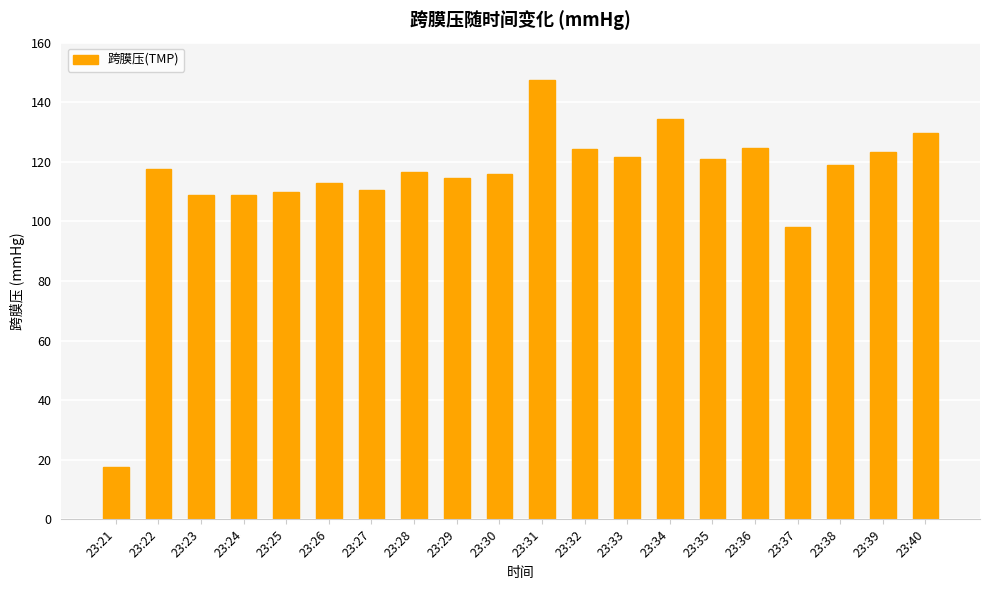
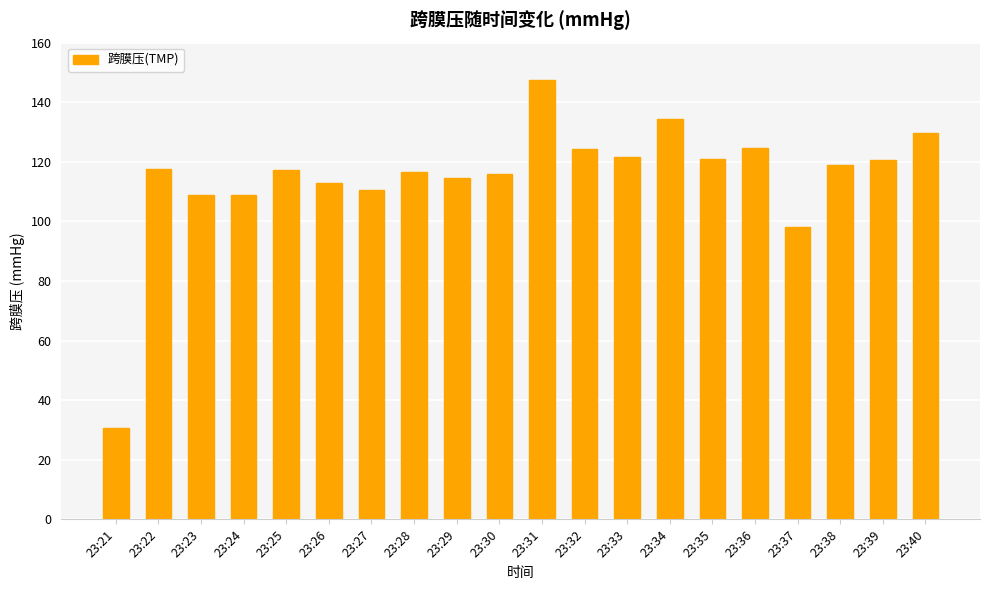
  {
-   "23:21": 18,
+   "23:21": 31,
    "23:22": 118,
    "23:23": 109,
    "23:24": 109,
-   "23:25": 110,
+   "23:25": 117,
    "23:26": 113,
    "23:27": 111,
    "23:28": 117,
    "23:29": 115,
    "23:30": 116,
    "23:31": 148,
    "23:32": 124,
    "23:33": 122,
    "23:34": 134,
    "23:35": 121,
    "23:36": 125,
    "23:37": 98,
    "23:38": 119,
-   "23:39": 123,
+   "23:39": 121,
    "23:40": 130
  }
